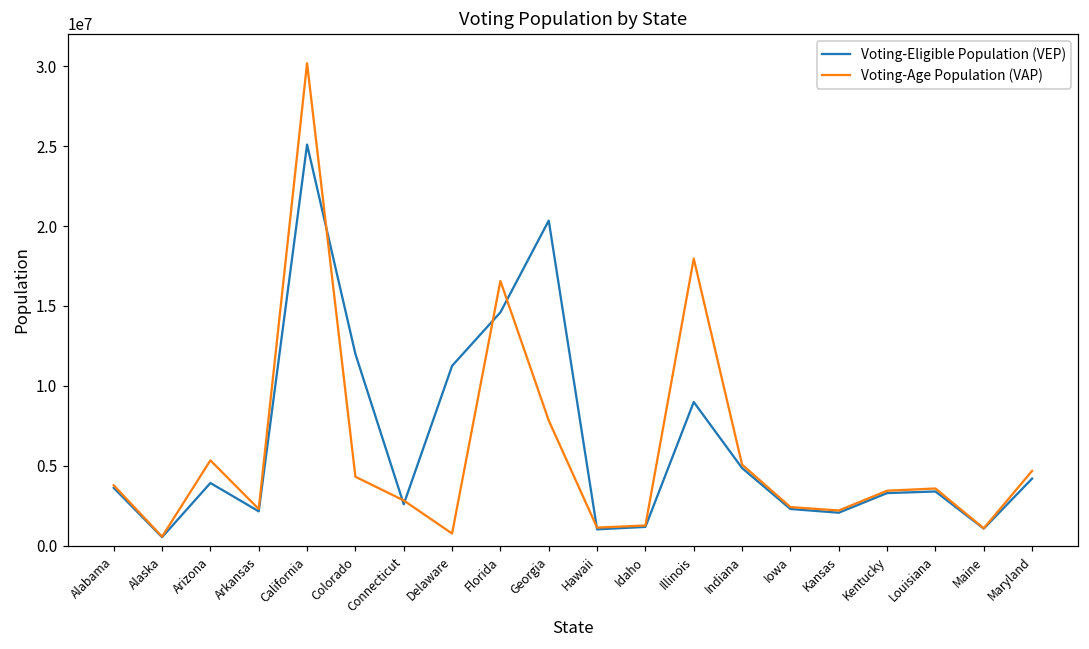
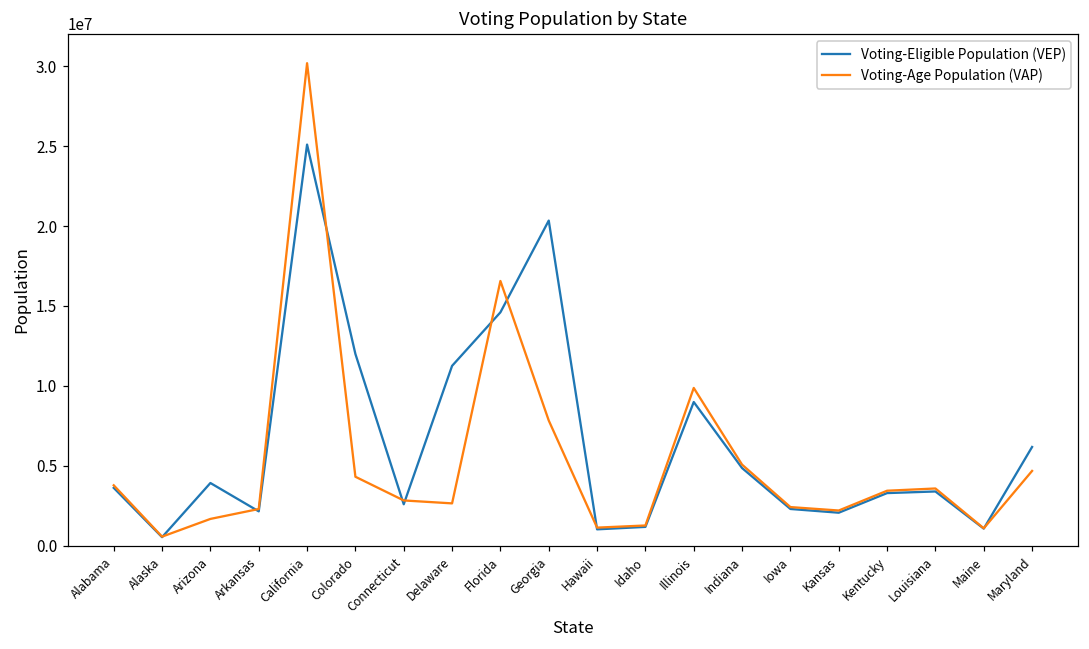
  {
    "Voting-Eligible Population (VEP)": {
      "Arizona": 3900000,
      "California": 25100000,
      "Colorado": 12000000,
      "Connecticut": 2600000,
      "Delaware": 11200000,
      "Florida": 14600000,
      "Georgia": 20300000,
      "Illinois": 9000000,
      "Indiana": 4800000,
      "Louisiana": 3400000,
-     "Maryland": 4200000
+     "Maryland": 6200000
    },
    "Voting-Age Population (VAP)": {
-     "Arizona": 5300000,
+     "Arizona": 1700000,
      "California": 30200000,
      "Colorado": 4300000,
      "Connecticut": 2800000,
-     "Delaware": 700000,
+     "Delaware": 2600000,
      "Florida": 16600000,
      "Georgia": 7800000,
-     "Illinois": 18000000,
+     "Illinois": 9900000,
      "Indiana": 5100000,
      "Louisiana": 3600000,
      "Maryland": 4700000
    }
  }
